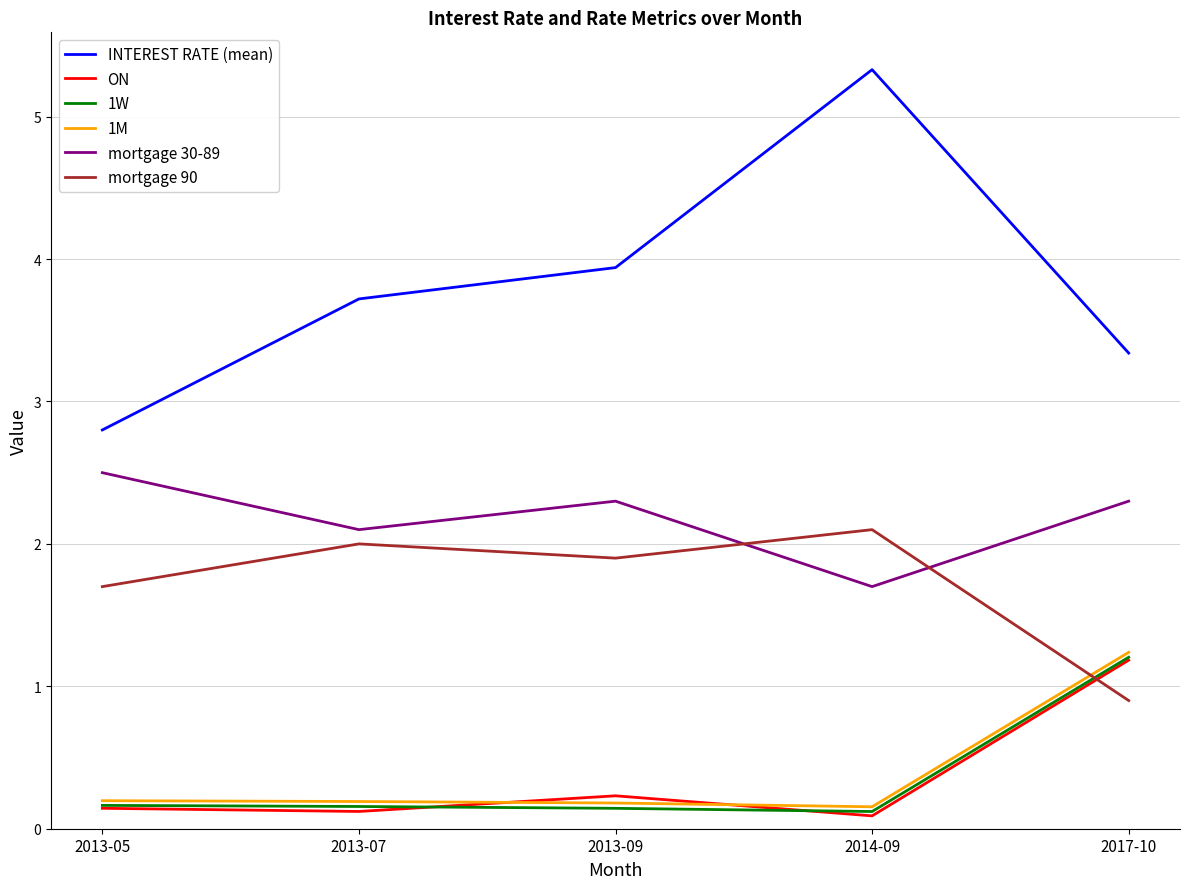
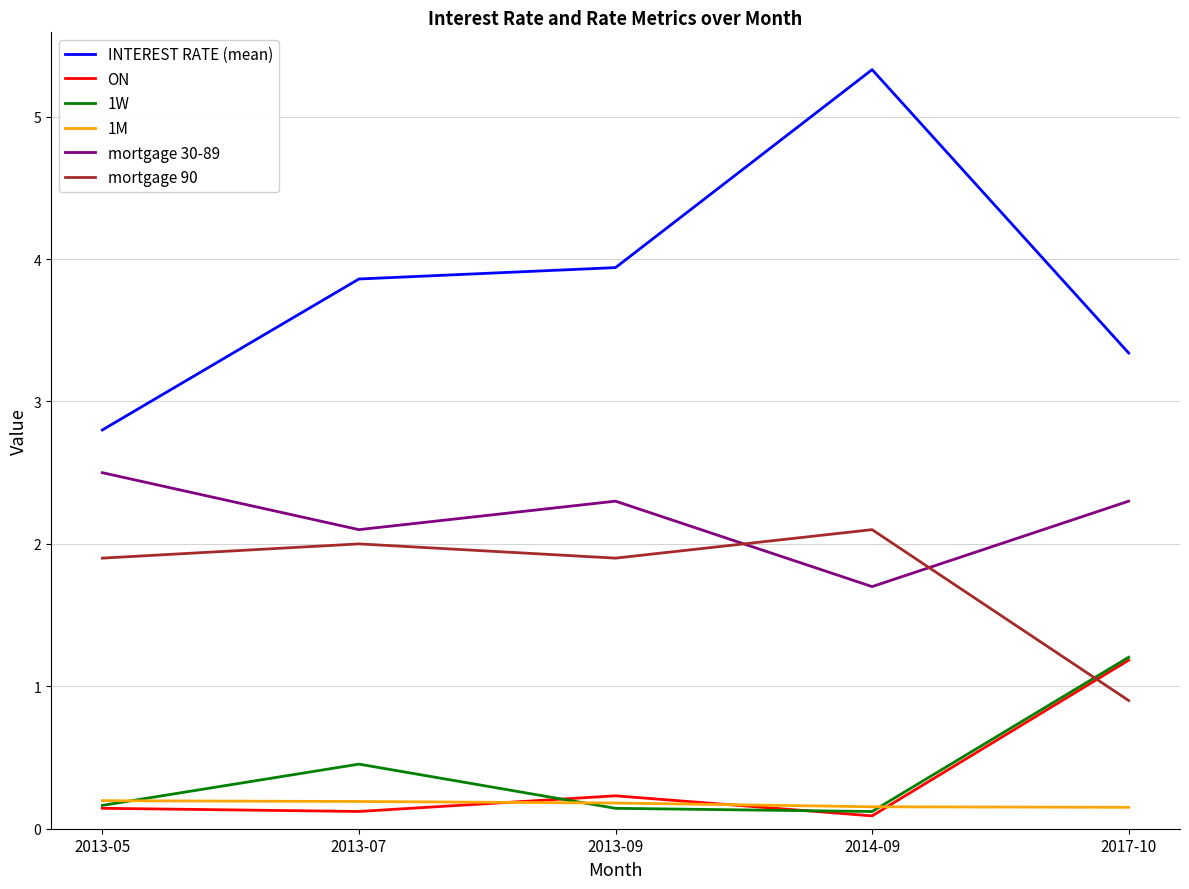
  {
    "INTEREST RATE (mean)": {
      "2013-05": 2.80,
-     "2013-07": 3.72,
+     "2013-07": 3.86,
      "2013-09": 3.94,
      "2014-09": 5.33,
      "2017-10": 3.34
    },
    "ON": {
      "2013-05": 0.14,
      "2013-07": 0.12,
      "2013-09": 0.23,
      "2014-09": 0.09,
      "2017-10": 1.18
    },
    "1W": {
      "2013-05": 0.16,
-     "2013-07": 0.16,
+     "2013-07": 0.45,
      "2013-09": 0.14,
      "2014-09": 0.12,
      "2017-10": 1.20
    },
    "1M": {
      "2013-05": 0.20,
      "2013-07": 0.19,
      "2013-09": 0.18,
      "2014-09": 0.15,
-     "2017-10": 1.24
+     "2017-10": 0.15
    },
    "mortgage 30-89": {
      "2013-05": 2.50,
      "2013-07": 2.10,
      "2013-09": 2.30,
      "2014-09": 1.70,
      "2017-10": 2.30
    },
    "mortgage 90": {
-     "2013-05": 1.7,
+     "2013-05": 1.9,
      "2013-07": 2.0,
      "2013-09": 1.9,
      "2014-09": 2.1,
      "2017-10": 0.9
    }
  }
